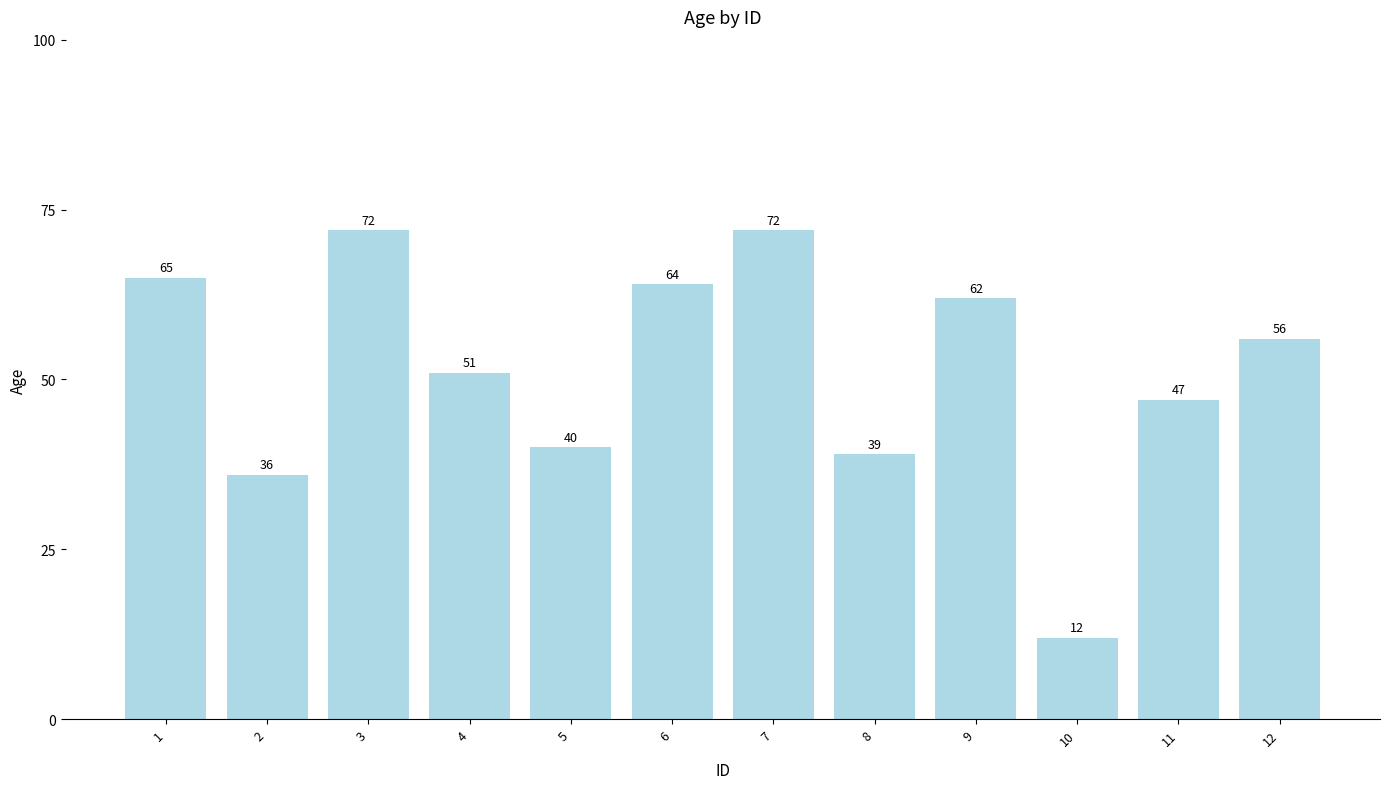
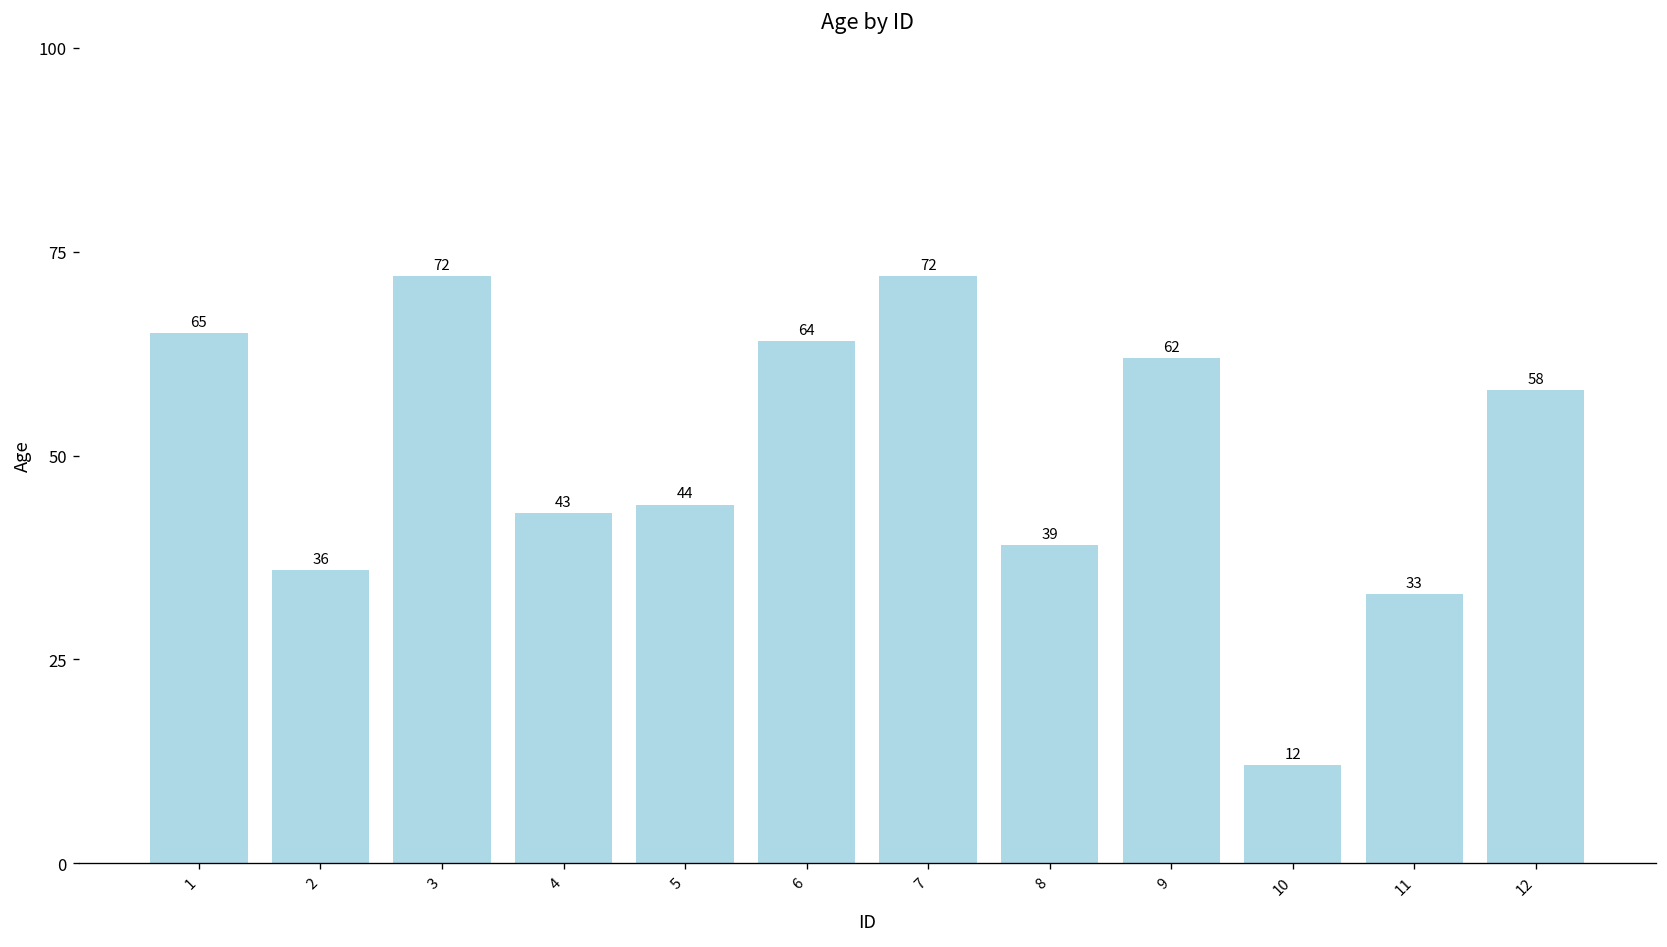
  {
    "1": 65,
    "2": 36,
    "3": 72,
-   "4": 51,
-   "5": 40,
+   "4": 43,
+   "5": 44,
    "6": 64,
    "7": 72,
    "8": 39,
    "9": 62,
    "10": 12,
-   "11": 47,
-   "12": 56
+   "11": 33,
+   "12": 58
  }
